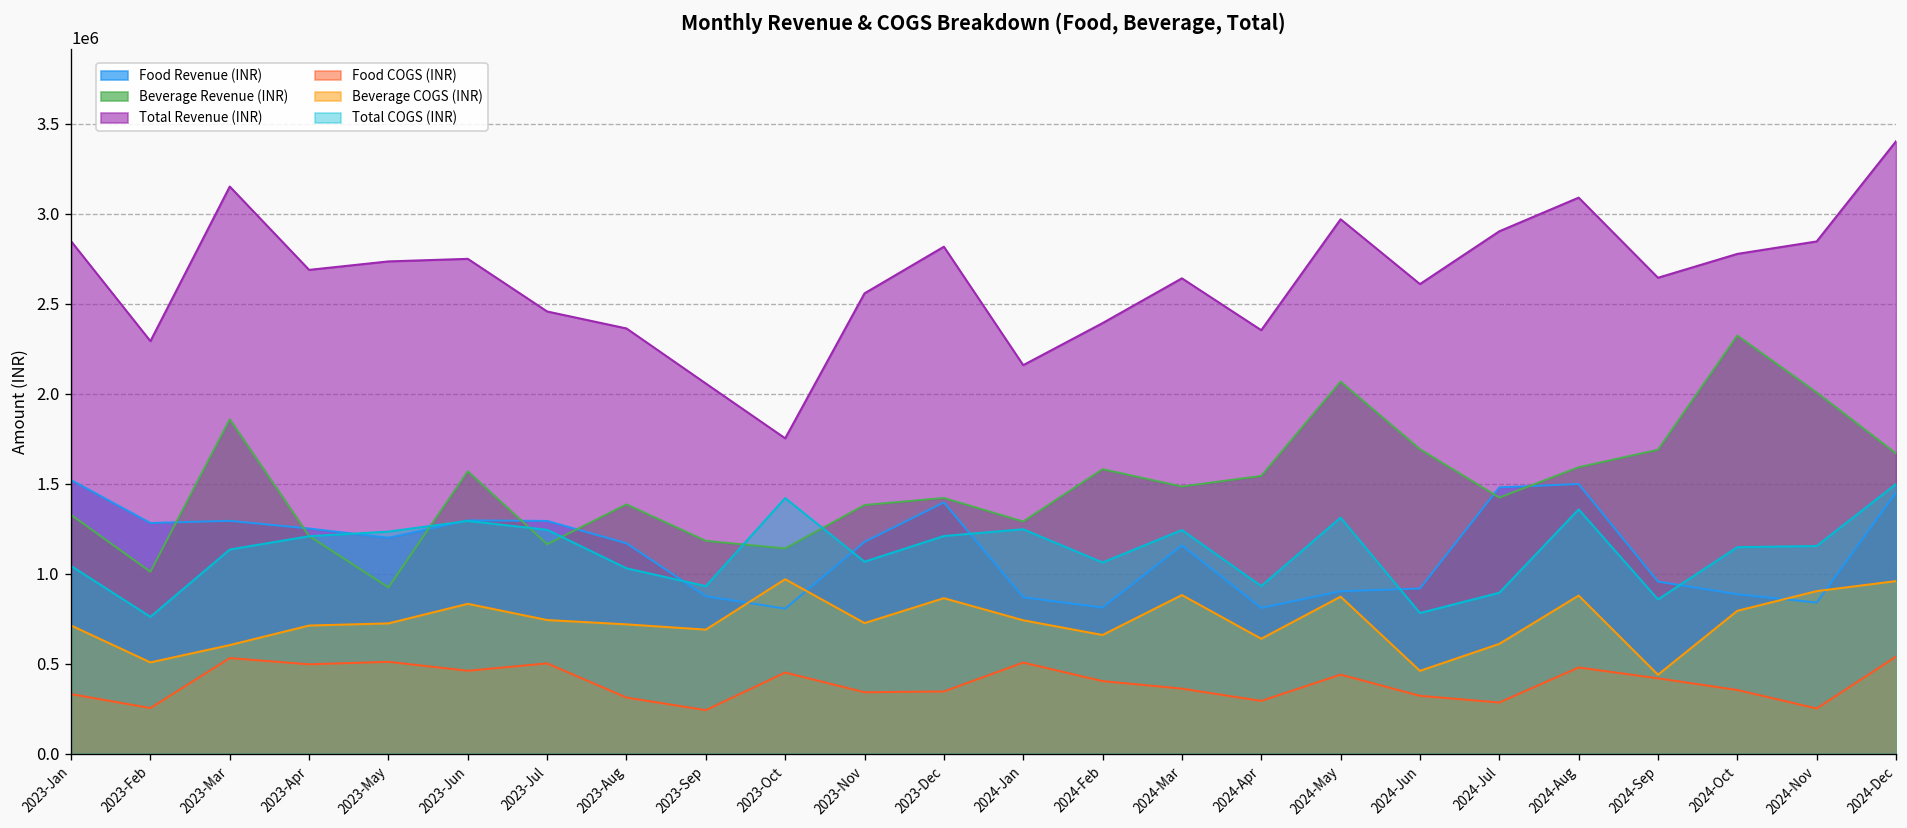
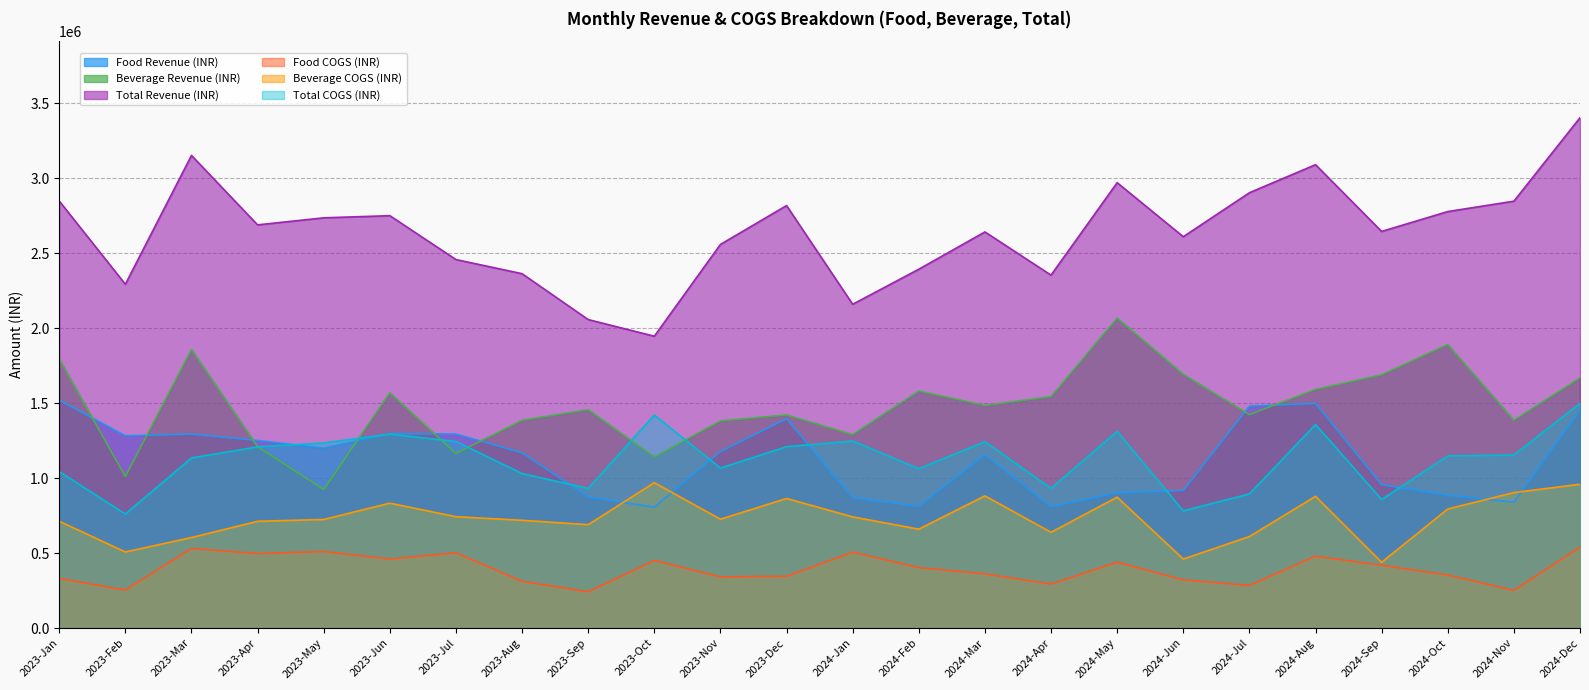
  {
    "Beverage Revenue (INR)": {
-     "2023-Jan": 1330000,
+     "2023-Jan": 1790000,
      "2023-Feb": 1010000,
      "2023-Mar": 1860000,
      "2023-May": 920000,
      "2023-Jun": 1570000,
      "2023-Jul": 1160000,
      "2023-Aug": 1390000,
-     "2023-Sep": 1180000,
+     "2023-Sep": 1460000,
      "2023-Oct": 1140000,
      "2023-Nov": 1380000,
      "2023-Dec": 1420000,
      "2024-Jan": 1290000,
      "2024-Feb": 1580000,
      "2024-Mar": 1480000,
      "2024-Apr": 1540000,
      "2024-May": 2070000,
      "2024-Jun": 1690000,
      "2024-Jul": 1420000,
      "2024-Aug": 1590000,
      "2024-Sep": 1690000,
-     "2024-Oct": 2320000,
-     "2024-Nov": 2010000,
+     "2024-Oct": 1890000,
+     "2024-Nov": 1390000,
      "2024-Dec": 1670000
    },
    "Total Revenue (INR)": {
      "2023-Jan": 2850000,
      "2023-Feb": 2290000,
      "2023-Mar": 3150000,
      "2023-Apr": 2690000,
      "2023-May": 2740000,
      "2023-Jun": 2750000,
      "2023-Jul": 2460000,
      "2023-Aug": 2360000,
      "2023-Sep": 2060000,
-     "2023-Oct": 1750000,
+     "2023-Oct": 1950000,
      "2023-Nov": 2560000,
      "2023-Dec": 2820000,
      "2024-Jan": 2160000,
      "2024-Feb": 2390000,
      "2024-Mar": 2640000,
      "2024-Apr": 2350000,
      "2024-May": 2970000,
      "2024-Jun": 2610000,
      "2024-Jul": 2900000,
      "2024-Aug": 3090000,
      "2024-Sep": 2640000,
      "2024-Oct": 2780000,
      "2024-Nov": 2850000,
      "2024-Dec": 3400000
    }
  }
